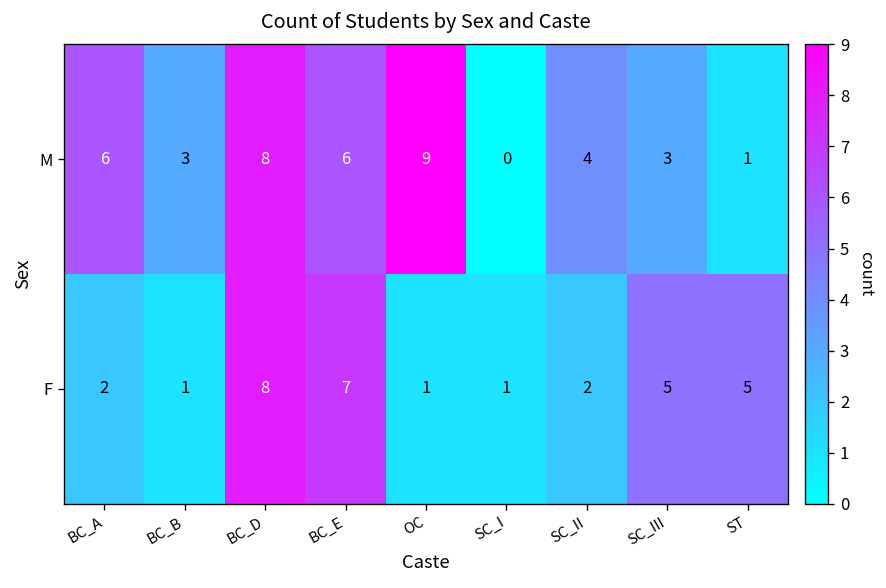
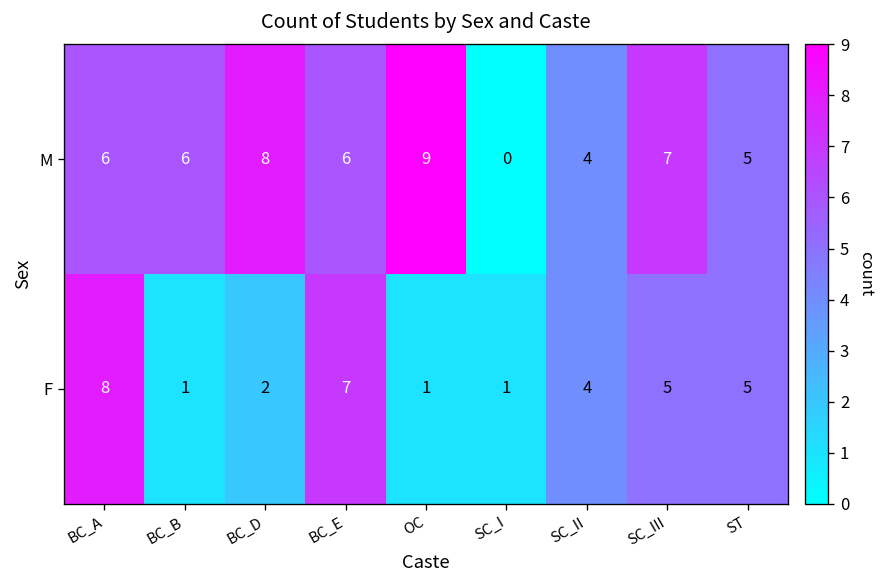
  {
    "M": {
      "BC_A": 6,
-     "BC_B": 3,
+     "BC_B": 6,
      "BC_D": 8,
      "BC_E": 6,
      "OC": 9,
      "SC_I": 0,
      "SC_II": 4,
-     "SC_III": 3,
-     "ST": 1
+     "SC_III": 7,
+     "ST": 5
    },
    "F": {
-     "BC_A": 2,
+     "BC_A": 8,
      "BC_B": 1,
-     "BC_D": 8,
+     "BC_D": 2,
      "BC_E": 7,
      "OC": 1,
      "SC_I": 1,
-     "SC_II": 2,
+     "SC_II": 4,
      "SC_III": 5,
      "ST": 5
    }
  }
